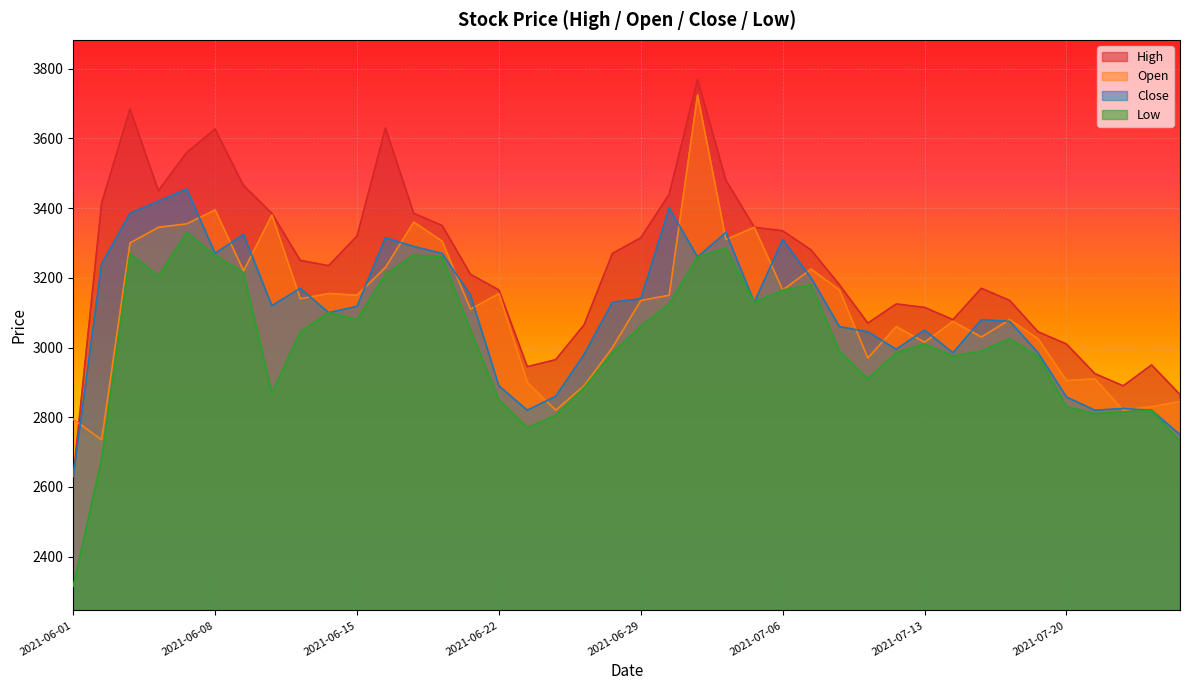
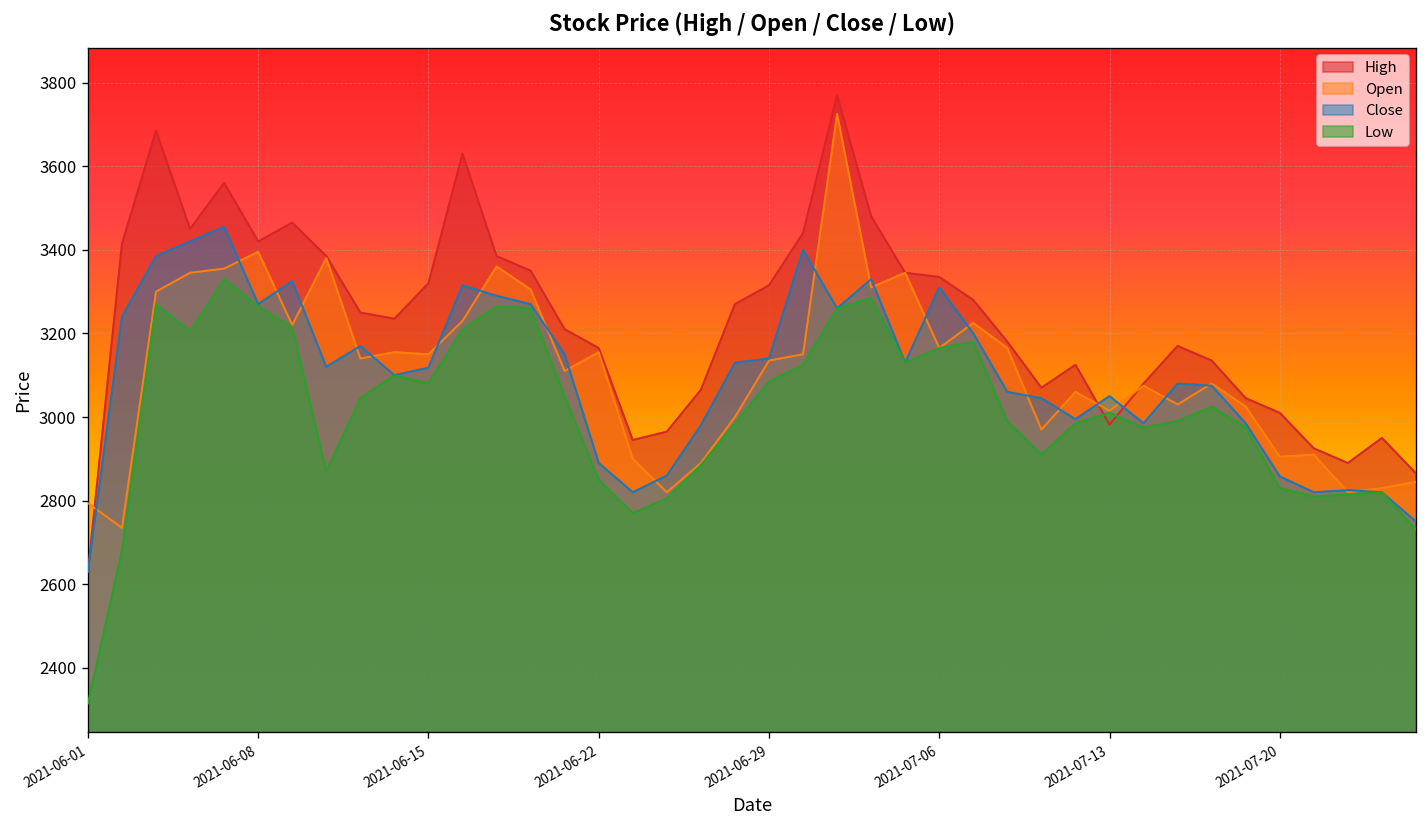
  {
    "High": {
-     "2021-06-08": 3630,
+     "2021-06-08": 3420,
      "2021-06-15": 3320,
      "2021-06-22": 3170,
      "2021-06-29": 3320,
      "2021-07-06": 3340,
-     "2021-07-13": 3120,
+     "2021-07-13": 2980,
      "2021-07-20": 3010
    },
    "Open": {
      "2021-06-01": 2790,
      "2021-06-08": 3400,
      "2021-06-15": 3150,
      "2021-06-22": 3160,
      "2021-07-20": 2910
    },
    "Close": {
      "2021-06-15": 3120,
      "2021-06-22": 2890,
      "2021-07-06": 3310,
      "2021-07-13": 3050,
      "2021-07-20": 2860
    },
    "Low": {
      "2021-06-01": 2320,
      "2021-06-15": 3080,
      "2021-06-22": 2850,
-     "2021-06-29": 3060,
+     "2021-06-29": 3090,
      "2021-07-20": 2830
    }
  }
